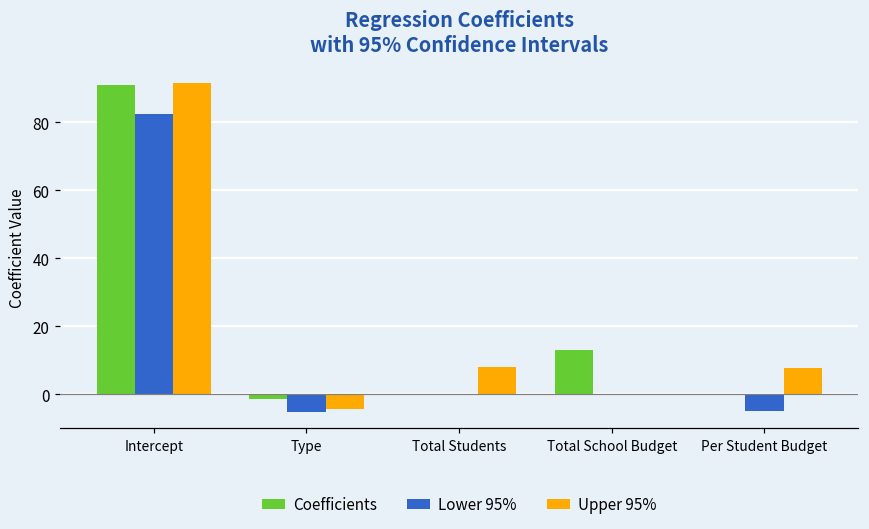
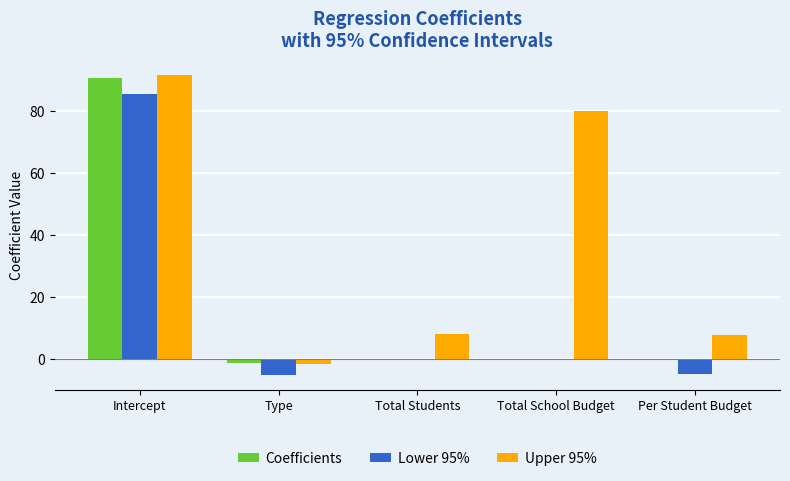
  {
    "Coefficients": {
      "Intercept": 91,
      "Type": -1,
-     "Total School Budget": 13
+     "Total School Budget": 0
    },
    "Lower 95%": {
-     "Intercept": 82,
+     "Intercept": 86,
      "Type": -5,
      "Per Student Budget": -5
    },
    "Upper 95%": {
      "Intercept": 92,
-     "Type": -4,
+     "Type": -2,
      "Total Students": 8,
-     "Total School Budget": 0,
+     "Total School Budget": 80,
      "Per Student Budget": 8
    }
  }
